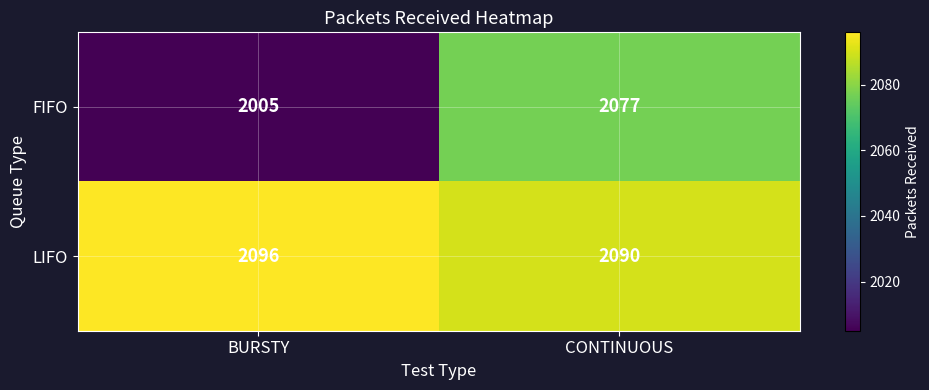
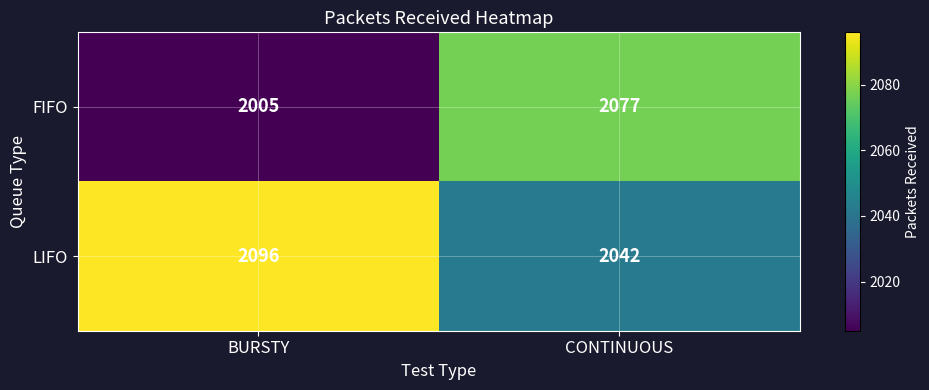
  {
    "FIFO": {
      "BURSTY": 2005,
      "CONTINUOUS": 2077
    },
    "LIFO": {
      "BURSTY": 2096,
-     "CONTINUOUS": 2090
+     "CONTINUOUS": 2042
    }
  }
